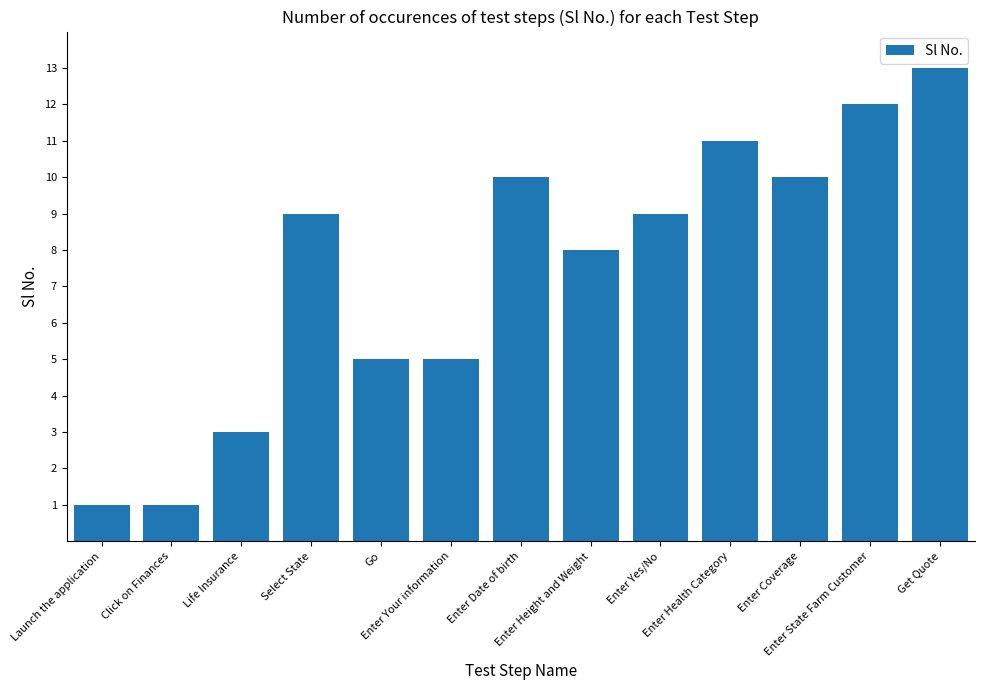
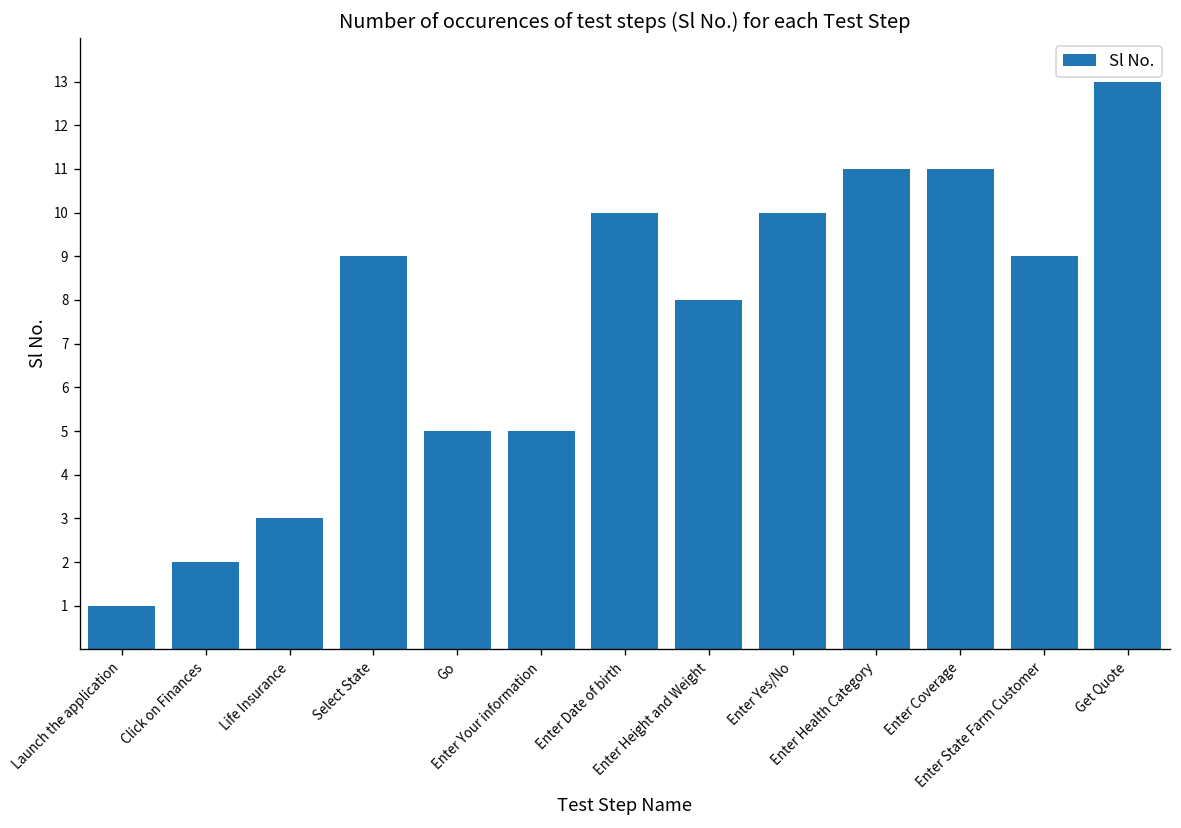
  {
    "Launch the application": 1,
-   "Click on Finances": 1,
+   "Click on Finances": 2,
    "Life Insurance": 3,
    "Select State": 9,
    "Go": 5,
    "Enter Your information": 5,
    "Enter Date of birth": 10,
    "Enter Height and Weight": 8,
-   "Enter Yes/No": 9,
+   "Enter Yes/No": 10,
    "Enter Health Category": 11,
-   "Enter Coverage": 10,
-   "Enter State Farm Customer": 12,
+   "Enter Coverage": 11,
+   "Enter State Farm Customer": 9,
    "Get Quote": 13
  }
